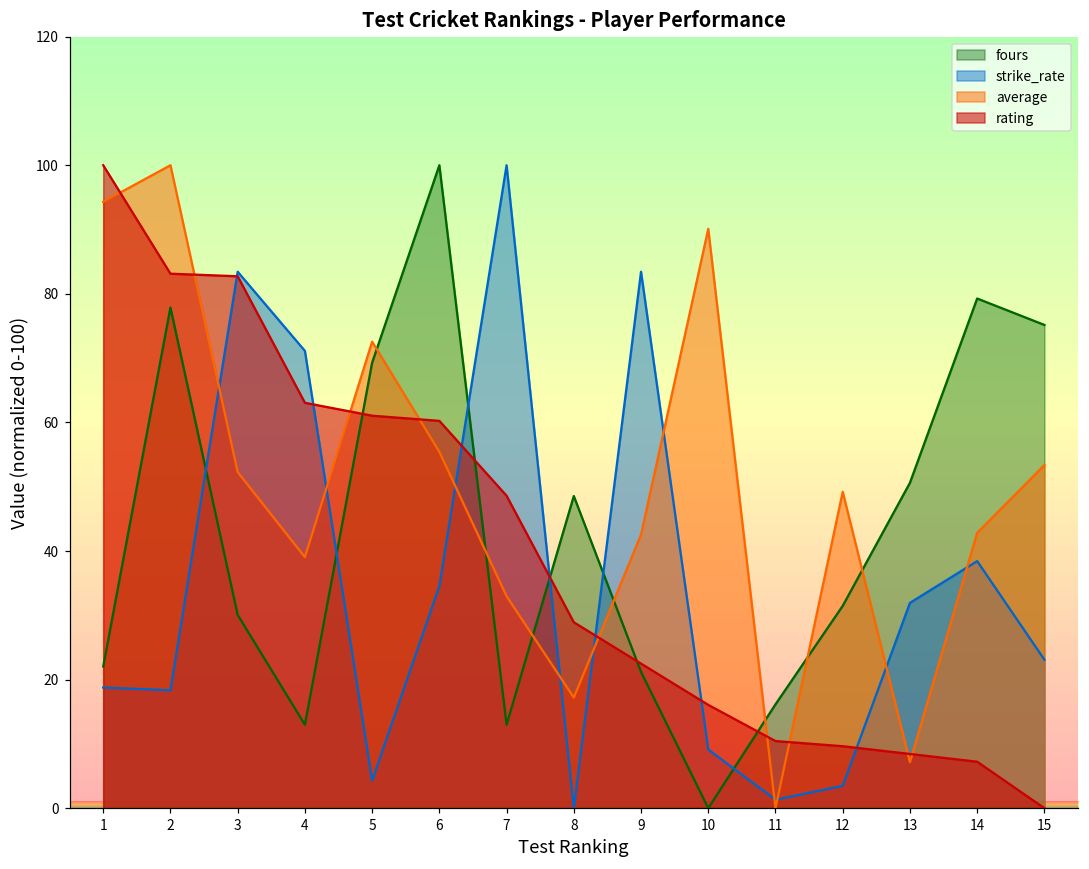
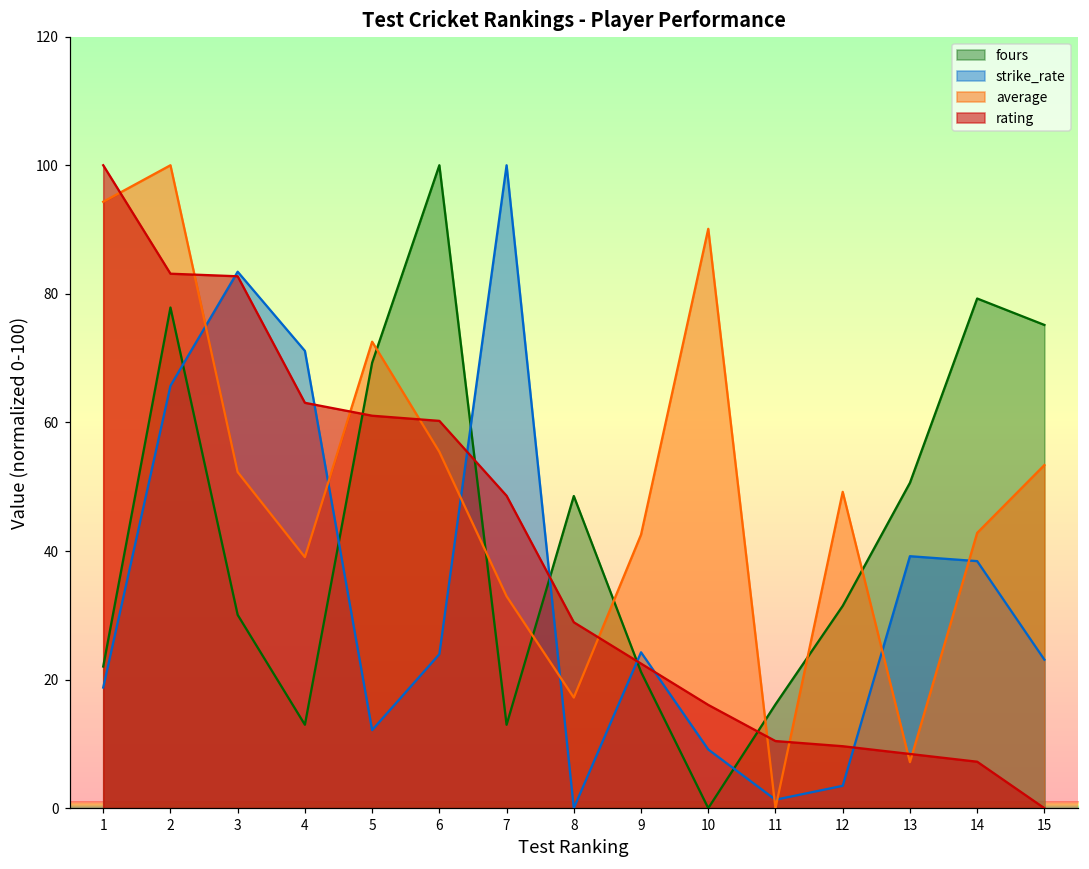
  {
    "strike_rate": {
      "1": 19,
-     "2": 18,
+     "2": 66,
      "3": 83,
      "4": 71,
-     "5": 4,
-     "6": 35,
+     "5": 12,
+     "6": 24,
      "7": 100,
      "8": 0,
-     "9": 83,
+     "9": 24,
      "10": 9,
      "11": 1,
      "12": 3,
-     "13": 32,
+     "13": 39,
      "14": 38,
      "15": 23
    }
  }
